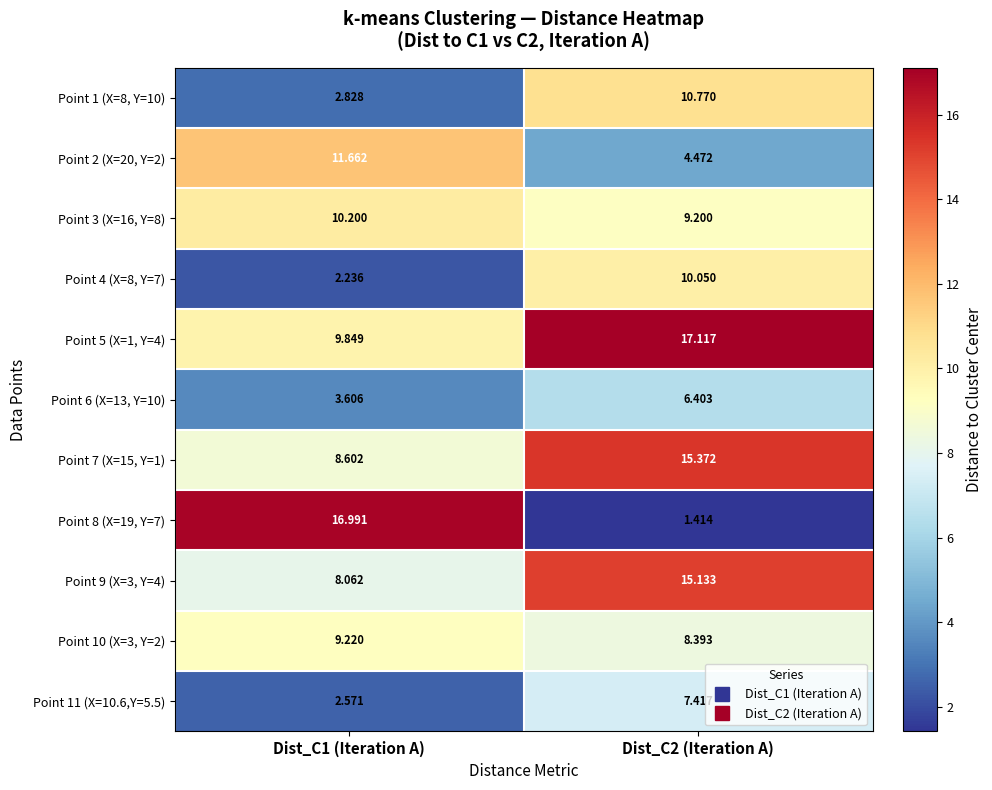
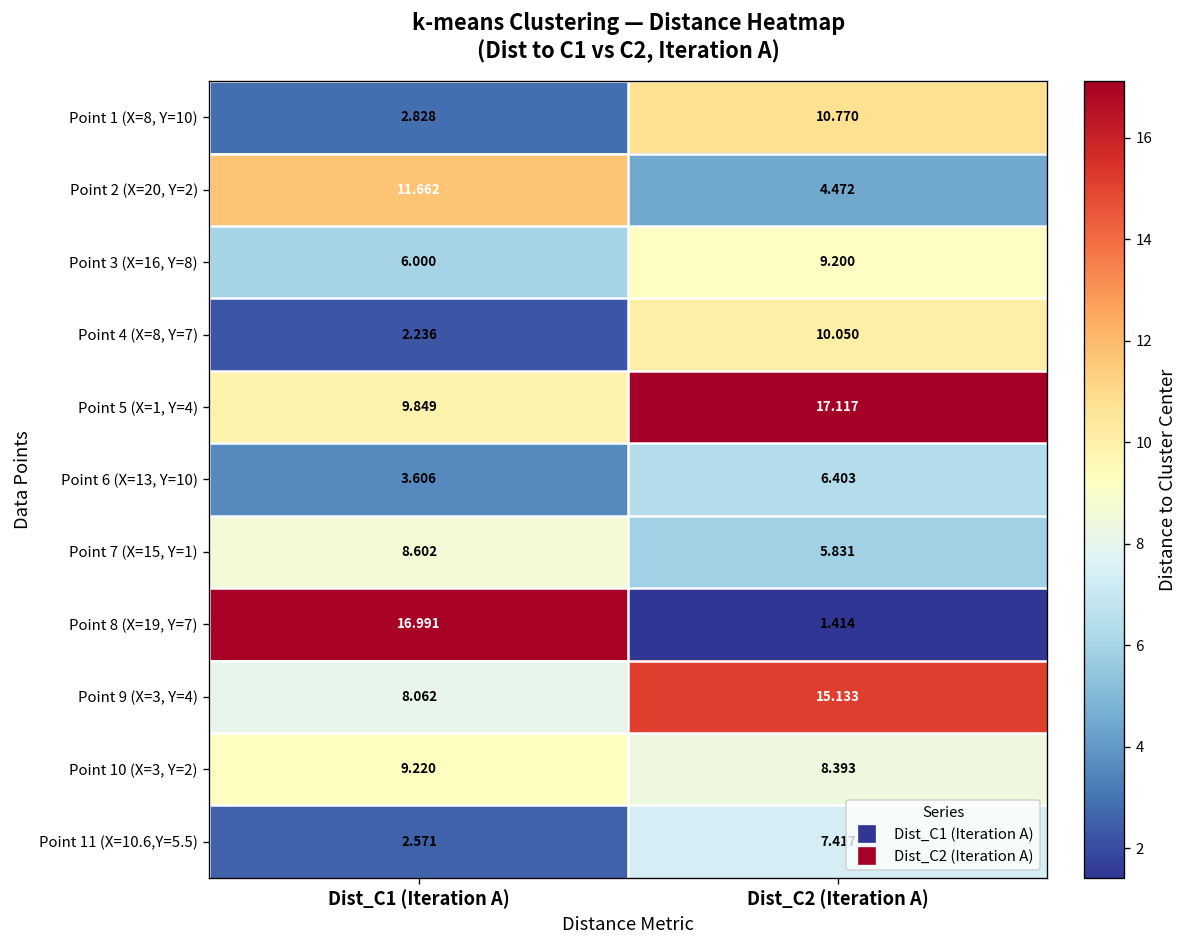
  {
    "Point 1 (X=8, Y=10)": {
      "Dist_C1 (Iteration A)": 2.828,
      "Dist_C2 (Iteration A)": 10.770
    },
    "Point 2 (X=20, Y=2)": {
      "Dist_C1 (Iteration A)": 11.662,
      "Dist_C2 (Iteration A)": 4.472
    },
    "Point 3 (X=16, Y=8)": {
-     "Dist_C1 (Iteration A)": 10.200,
+     "Dist_C1 (Iteration A)": 6.000,
      "Dist_C2 (Iteration A)": 9.200
    },
    "Point 4 (X=8, Y=7)": {
      "Dist_C1 (Iteration A)": 2.236,
      "Dist_C2 (Iteration A)": 10.050
    },
    "Point 5 (X=1, Y=4)": {
      "Dist_C1 (Iteration A)": 9.849,
      "Dist_C2 (Iteration A)": 17.117
    },
    "Point 6 (X=13, Y=10)": {
      "Dist_C1 (Iteration A)": 3.606,
      "Dist_C2 (Iteration A)": 6.403
    },
    "Point 7 (X=15, Y=1)": {
      "Dist_C1 (Iteration A)": 8.602,
-     "Dist_C2 (Iteration A)": 15.372
+     "Dist_C2 (Iteration A)": 5.831
    },
    "Point 8 (X=19, Y=7)": {
      "Dist_C1 (Iteration A)": 16.991,
      "Dist_C2 (Iteration A)": 1.414
    },
    "Point 9 (X=3, Y=4)": {
      "Dist_C1 (Iteration A)": 8.062,
      "Dist_C2 (Iteration A)": 15.133
    },
    "Point 10 (X=3, Y=2)": {
      "Dist_C1 (Iteration A)": 9.220,
      "Dist_C2 (Iteration A)": 8.393
    },
    "Point 11 (X=10.6,Y=5.5)": {
      "Dist_C1 (Iteration A)": 2.571
    }
  }
